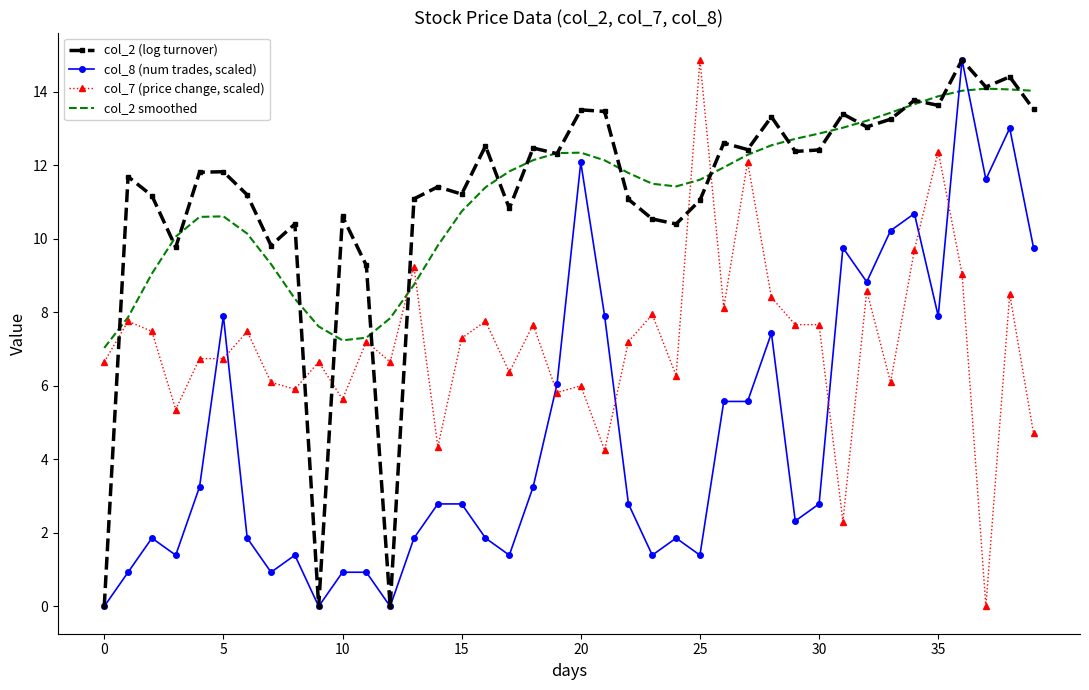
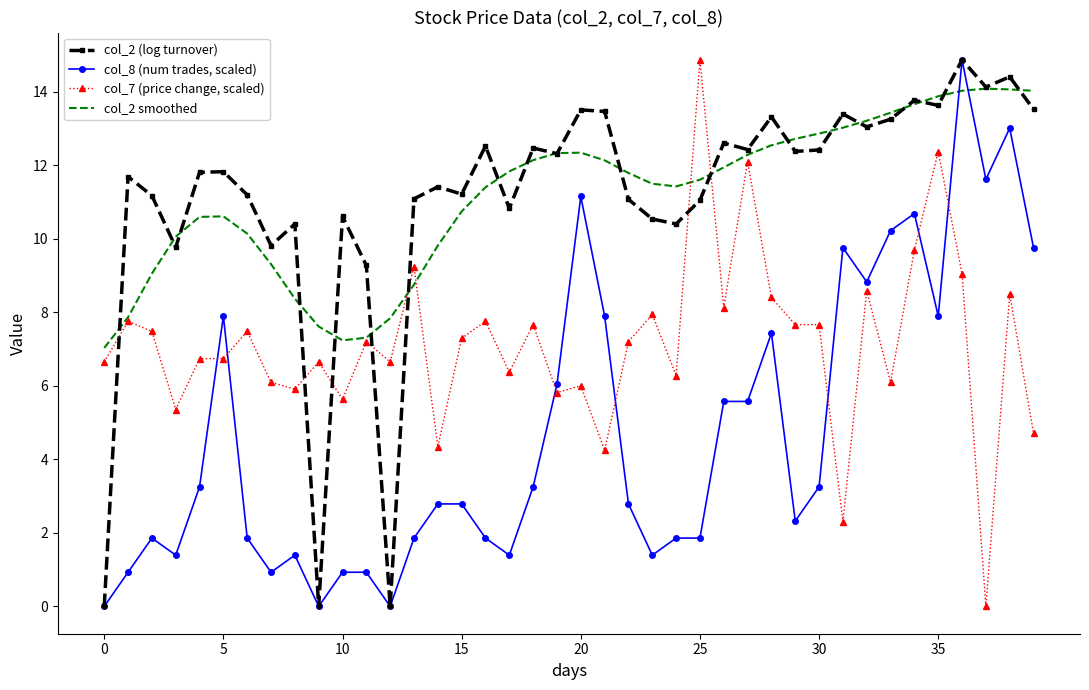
  {
    "col_2 (log turnover)": {
      "5": 11.8,
      "10": 10.6,
      "15": 11.2,
      "20": 13.5,
      "25": 11.0,
      "30": 12.4,
      "35": 13.6
    },
    "col_8 (num trades, scaled)": {
      "5": 7.9,
      "10": 0.9,
      "15": 2.8,
-     "20": 12.1,
-     "25": 1.4,
-     "30": 2.8,
+     "20": 11.1,
+     "25": 1.9,
+     "30": 3.3,
      "35": 7.9
    },
    "col_7 (price change, scaled)": {
      "0": 6.6,
      "5": 6.7,
      "10": 5.6,
      "15": 7.3,
      "20": 6.0,
      "25": 14.9,
      "30": 7.7,
      "35": 12.4
    },
    "col_2 smoothed": {
      "0": 7.0,
      "5": 10.6,
      "10": 7.2,
      "15": 10.7,
      "20": 12.3,
      "25": 11.6,
      "30": 12.9,
      "35": 13.9
    }
  }
